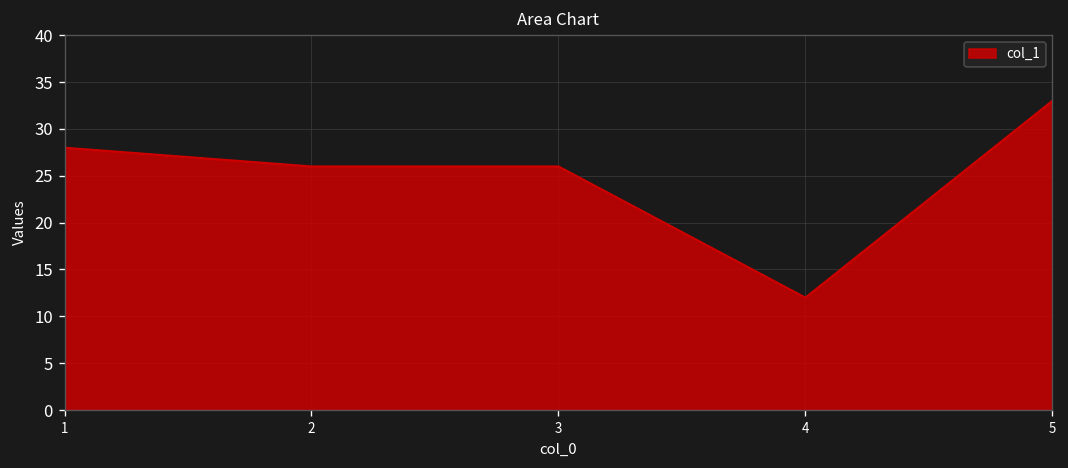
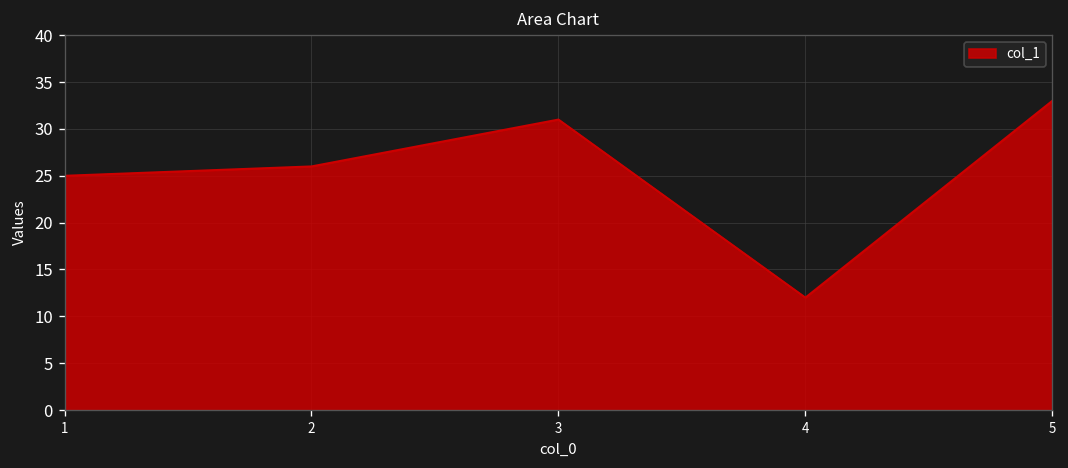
  {
-   "1": 28,
+   "1": 25,
    "2": 26,
-   "3": 26,
+   "3": 31,
    "4": 12,
    "5": 33
  }
